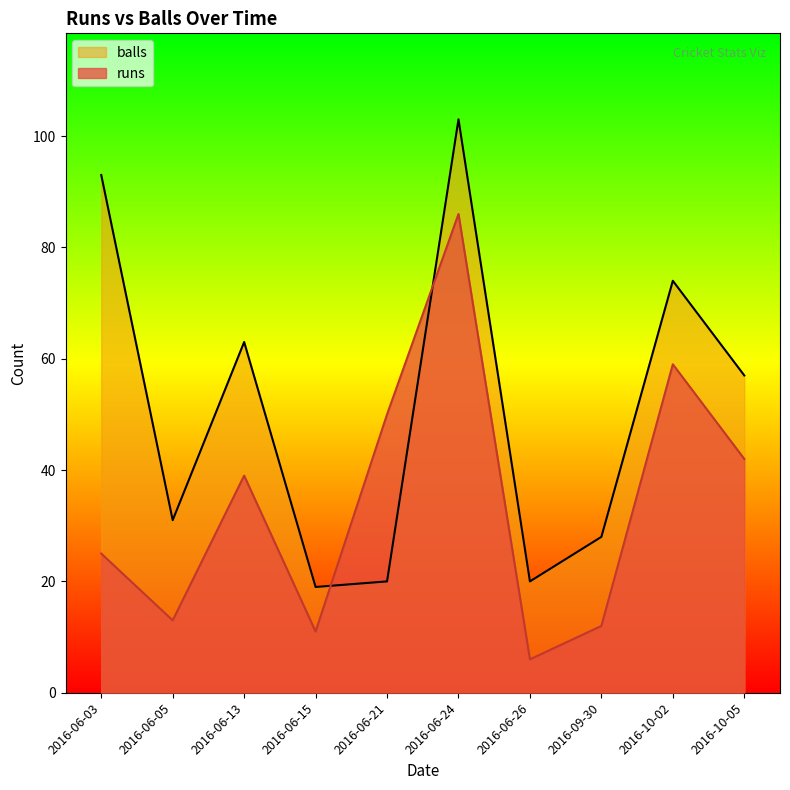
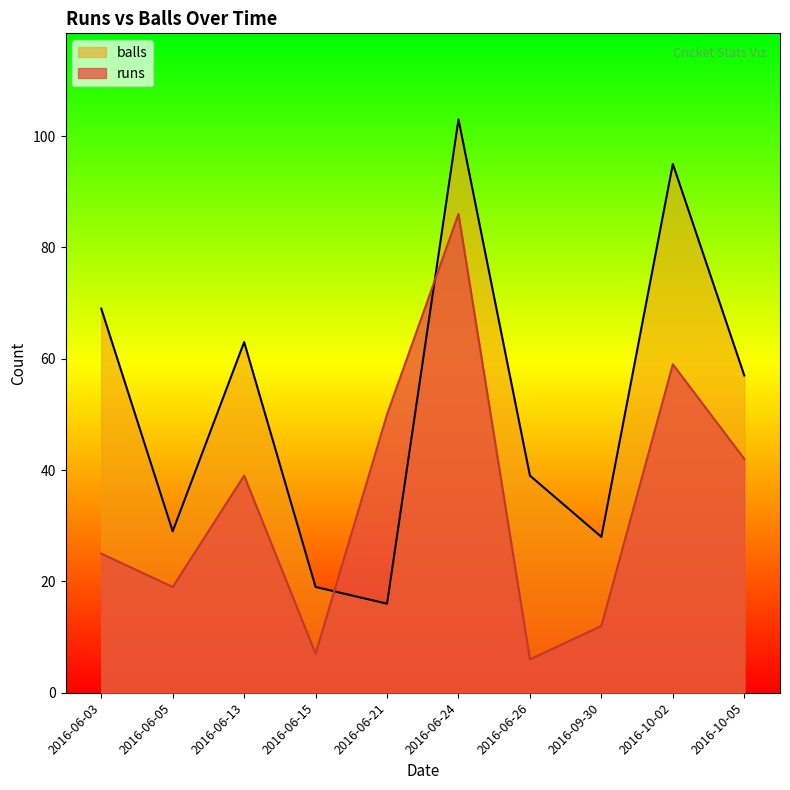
  {
    "balls": {
-     "2016-06-03": 93,
-     "2016-06-05": 31,
+     "2016-06-03": 69,
+     "2016-06-05": 29,
      "2016-06-13": 63,
      "2016-06-15": 19,
-     "2016-06-21": 20,
+     "2016-06-21": 16,
      "2016-06-24": 103,
-     "2016-06-26": 20,
+     "2016-06-26": 39,
      "2016-09-30": 28,
-     "2016-10-02": 74,
+     "2016-10-02": 95,
      "2016-10-05": 57
    },
    "runs": {
      "2016-06-03": 25,
-     "2016-06-05": 13,
+     "2016-06-05": 19,
      "2016-06-13": 39,
-     "2016-06-15": 11,
+     "2016-06-15": 7,
      "2016-06-21": 50,
      "2016-06-24": 86,
      "2016-06-26": 6,
      "2016-09-30": 12,
      "2016-10-02": 59,
      "2016-10-05": 42
    }
  }
